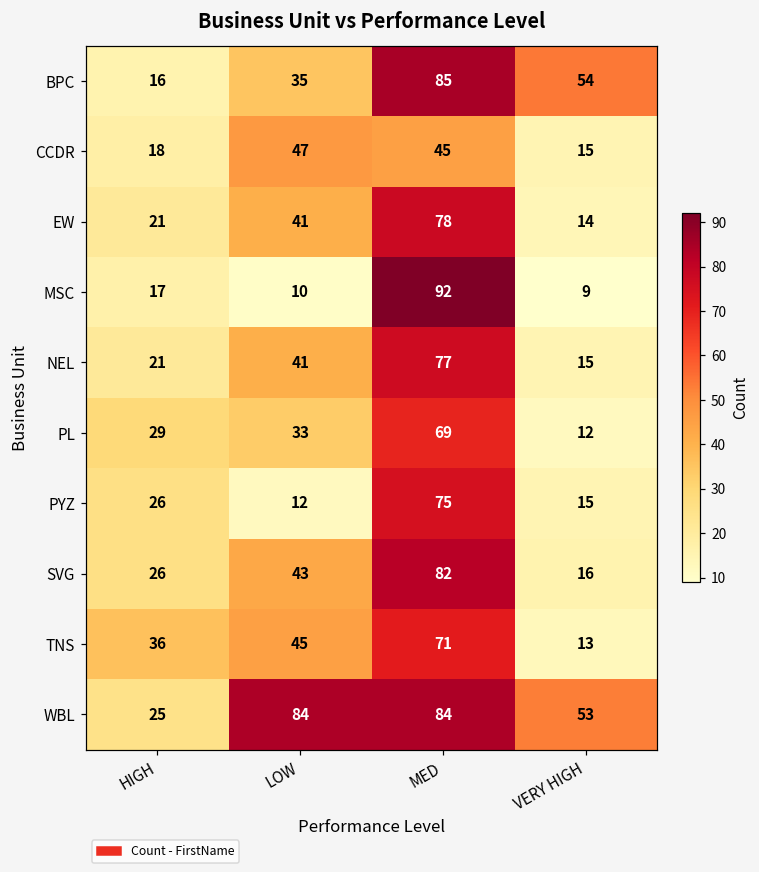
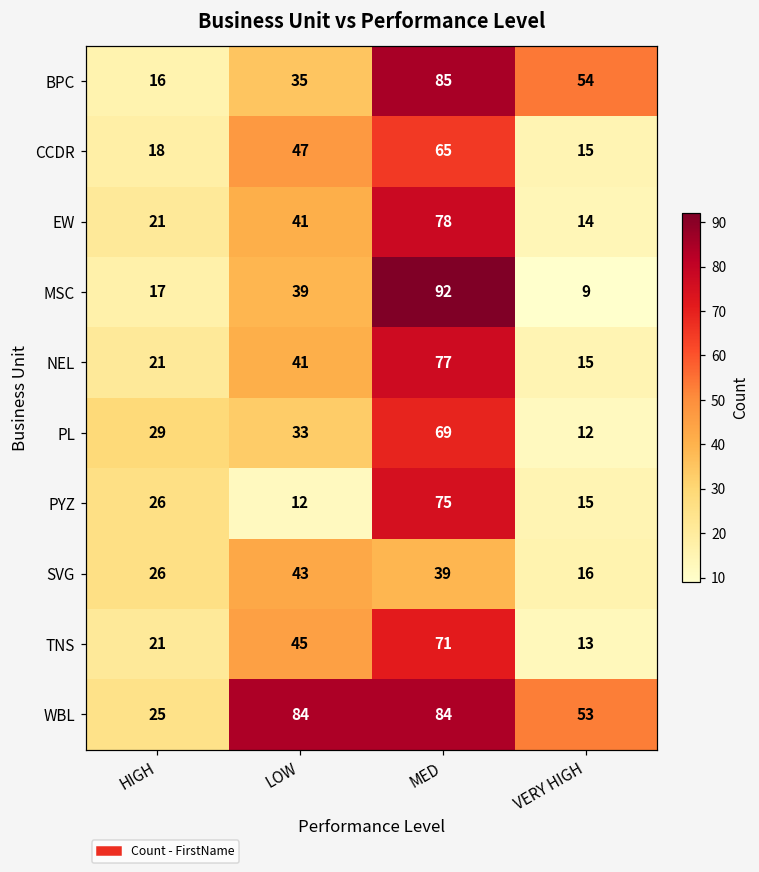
  {
    "BPC": {
      "HIGH": 16,
      "LOW": 35,
      "MED": 85,
      "VERY HIGH": 54
    },
    "CCDR": {
      "HIGH": 18,
      "LOW": 47,
-     "MED": 45,
+     "MED": 65,
      "VERY HIGH": 15
    },
    "EW": {
      "HIGH": 21,
      "LOW": 41,
      "MED": 78,
      "VERY HIGH": 14
    },
    "MSC": {
      "HIGH": 17,
-     "LOW": 10,
+     "LOW": 39,
      "MED": 92,
      "VERY HIGH": 9
    },
    "NEL": {
      "HIGH": 21,
      "LOW": 41,
      "MED": 77,
      "VERY HIGH": 15
    },
    "PL": {
      "HIGH": 29,
      "LOW": 33,
      "MED": 69,
      "VERY HIGH": 12
    },
    "PYZ": {
      "HIGH": 26,
      "LOW": 12,
      "MED": 75,
      "VERY HIGH": 15
    },
    "SVG": {
      "HIGH": 26,
      "LOW": 43,
-     "MED": 82,
+     "MED": 39,
      "VERY HIGH": 16
    },
    "TNS": {
-     "HIGH": 36,
+     "HIGH": 21,
      "LOW": 45,
      "MED": 71,
      "VERY HIGH": 13
    },
    "WBL": {
      "HIGH": 25,
      "LOW": 84,
      "MED": 84,
      "VERY HIGH": 53
    }
  }
